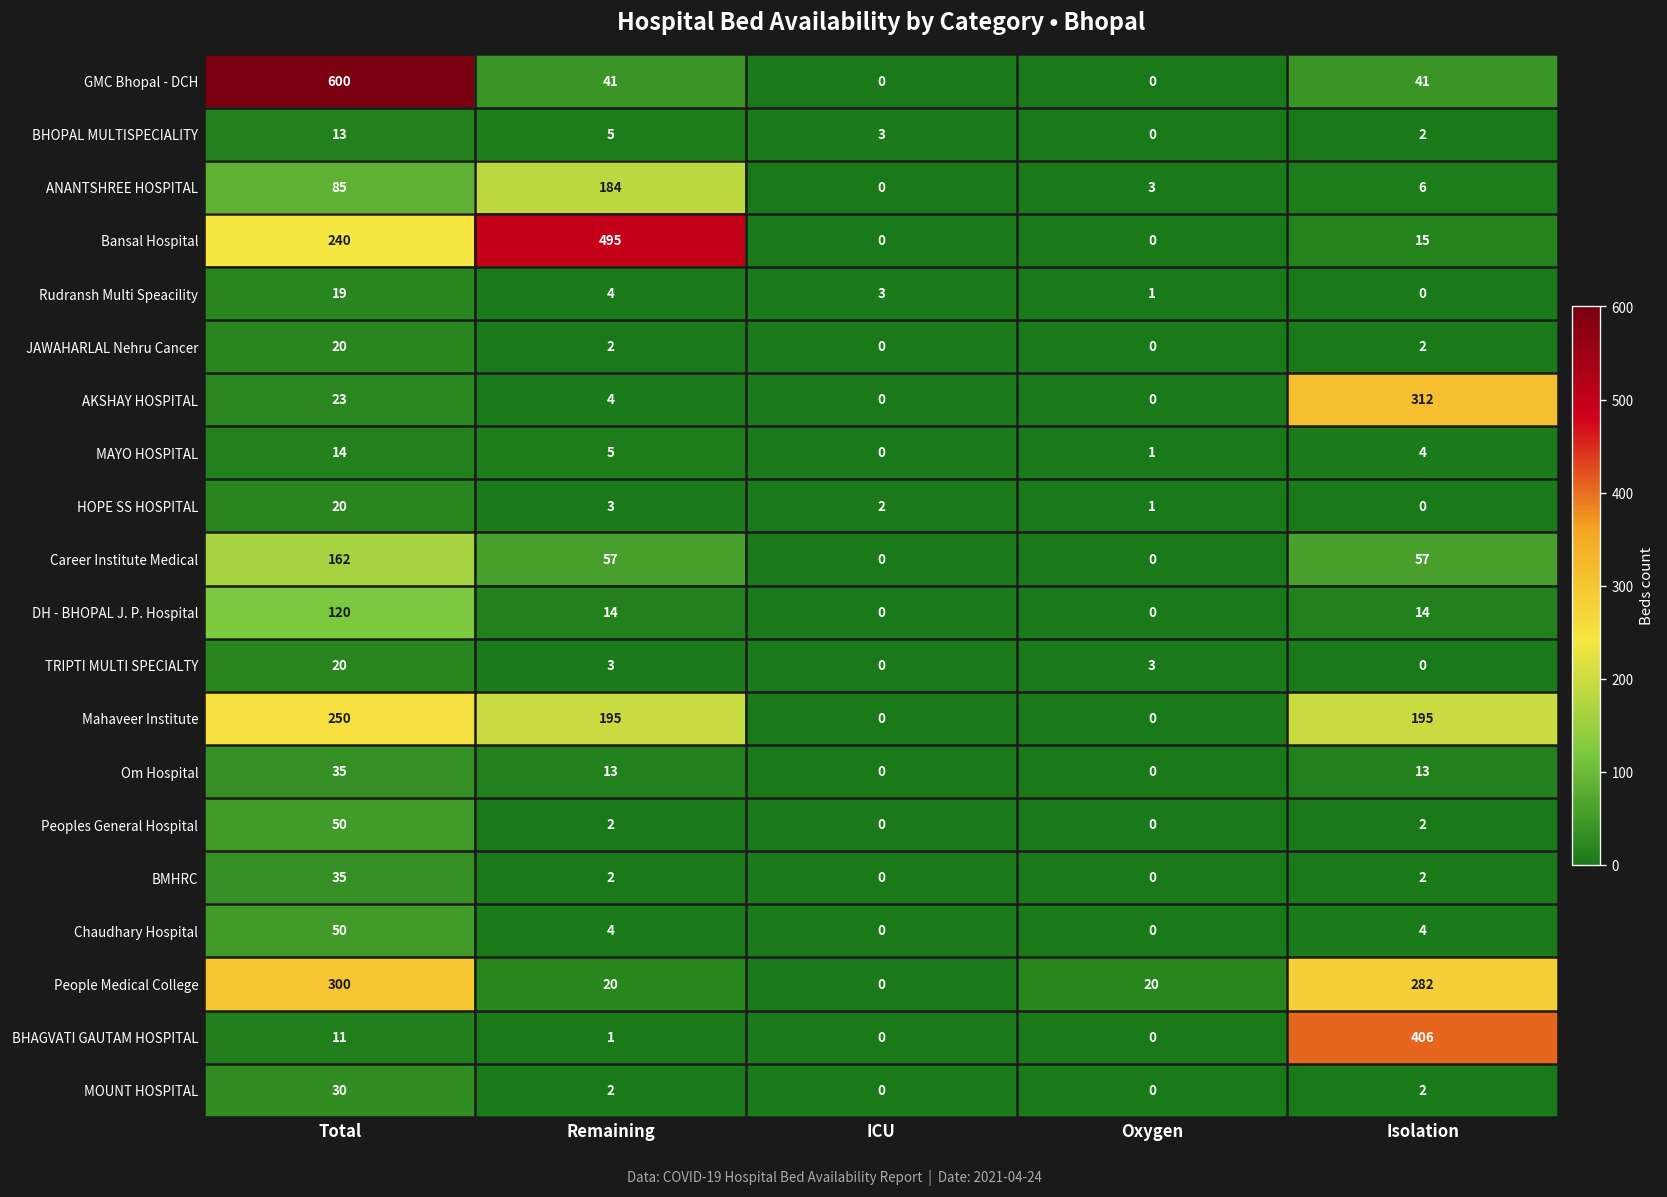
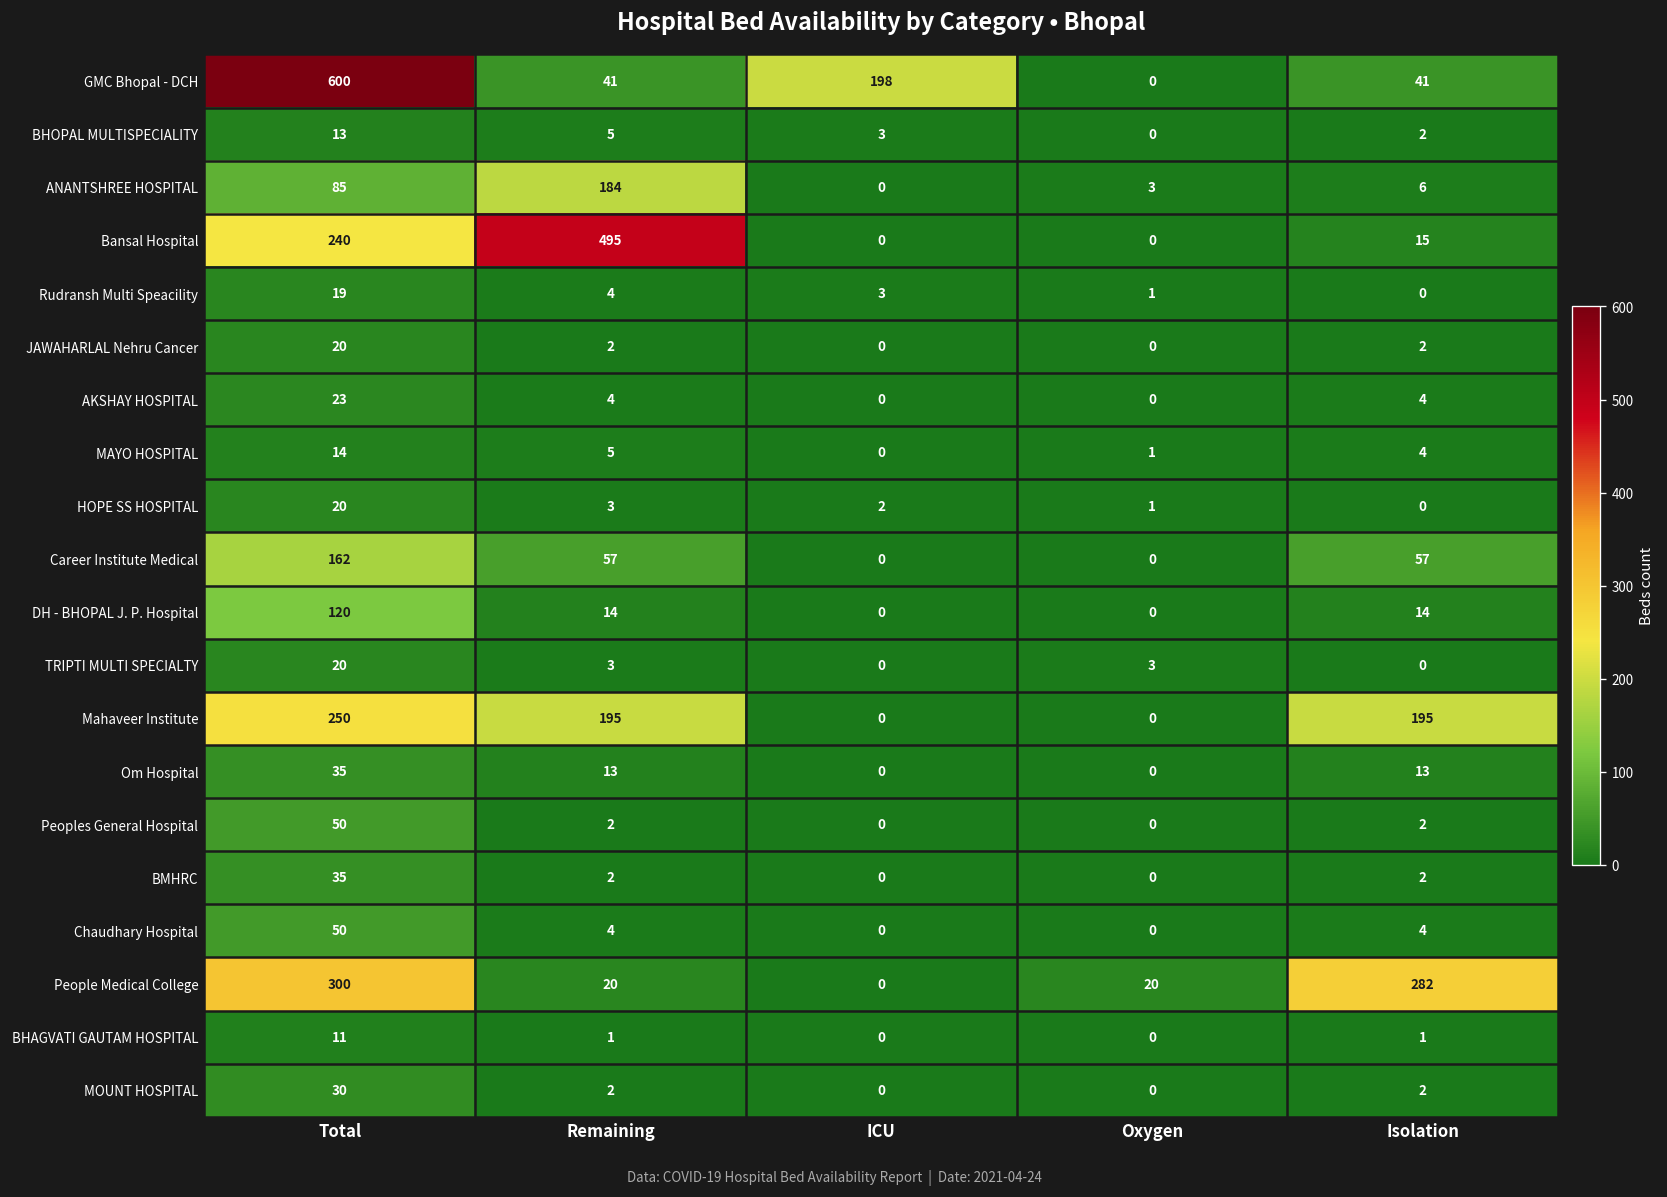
  {
    "GMC Bhopal - DCH": {
      "Total": 600,
      "Remaining": 41,
-     "ICU": 0,
+     "ICU": 198,
      "Oxygen": 0,
      "Isolation": 41
    },
    "BHOPAL MULTISPECIALITY": {
      "Total": 13,
      "Remaining": 5,
      "ICU": 3,
      "Oxygen": 0,
      "Isolation": 2
    },
    "ANANTSHREE HOSPITAL": {
      "Total": 85,
      "Remaining": 184,
      "ICU": 0,
      "Oxygen": 3,
      "Isolation": 6
    },
    "Bansal Hospital": {
      "Total": 240,
      "Remaining": 495,
      "ICU": 0,
      "Oxygen": 0,
      "Isolation": 15
    },
    "Rudransh Multi Speacility": {
      "Total": 19,
      "Remaining": 4,
      "ICU": 3,
      "Oxygen": 1,
      "Isolation": 0
    },
    "JAWAHARLAL Nehru Cancer": {
      "Total": 20,
      "Remaining": 2,
      "ICU": 0,
      "Oxygen": 0,
      "Isolation": 2
    },
    "AKSHAY HOSPITAL": {
      "Total": 23,
      "Remaining": 4,
      "ICU": 0,
      "Oxygen": 0,
-     "Isolation": 312
+     "Isolation": 4
    },
    "MAYO HOSPITAL": {
      "Total": 14,
      "Remaining": 5,
      "ICU": 0,
      "Oxygen": 1,
      "Isolation": 4
    },
    "HOPE SS HOSPITAL": {
      "Total": 20,
      "Remaining": 3,
      "ICU": 2,
      "Oxygen": 1,
      "Isolation": 0
    },
    "Career Institute Medical": {
      "Total": 162,
      "Remaining": 57,
      "ICU": 0,
      "Oxygen": 0,
      "Isolation": 57
    },
    "DH - BHOPAL J. P. Hospital": {
      "Total": 120,
      "Remaining": 14,
      "ICU": 0,
      "Oxygen": 0,
      "Isolation": 14
    },
    "TRIPTI MULTI SPECIALTY": {
      "Total": 20,
      "Remaining": 3,
      "ICU": 0,
      "Oxygen": 3,
      "Isolation": 0
    },
    "Mahaveer Institute": {
      "Total": 250,
      "Remaining": 195,
      "ICU": 0,
      "Oxygen": 0,
      "Isolation": 195
    },
    "Om Hospital": {
      "Total": 35,
      "Remaining": 13,
      "ICU": 0,
      "Oxygen": 0,
      "Isolation": 13
    },
    "Peoples General Hospital": {
      "Total": 50,
      "Remaining": 2,
      "ICU": 0,
      "Oxygen": 0,
      "Isolation": 2
    },
    "BMHRC": {
      "Total": 35,
      "Remaining": 2,
      "ICU": 0,
      "Oxygen": 0,
      "Isolation": 2
    },
    "Chaudhary Hospital": {
      "Total": 50,
      "Remaining": 4,
      "ICU": 0,
      "Oxygen": 0,
      "Isolation": 4
    },
    "People Medical College": {
      "Total": 300,
      "Remaining": 20,
      "ICU": 0,
      "Oxygen": 20,
      "Isolation": 282
    },
    "BHAGVATI GAUTAM HOSPITAL": {
      "Total": 11,
      "Remaining": 1,
      "ICU": 0,
      "Oxygen": 0,
-     "Isolation": 406
+     "Isolation": 1
    },
    "MOUNT HOSPITAL": {
      "Total": 30,
      "Remaining": 2,
      "ICU": 0,
      "Oxygen": 0,
      "Isolation": 2
    }
  }
